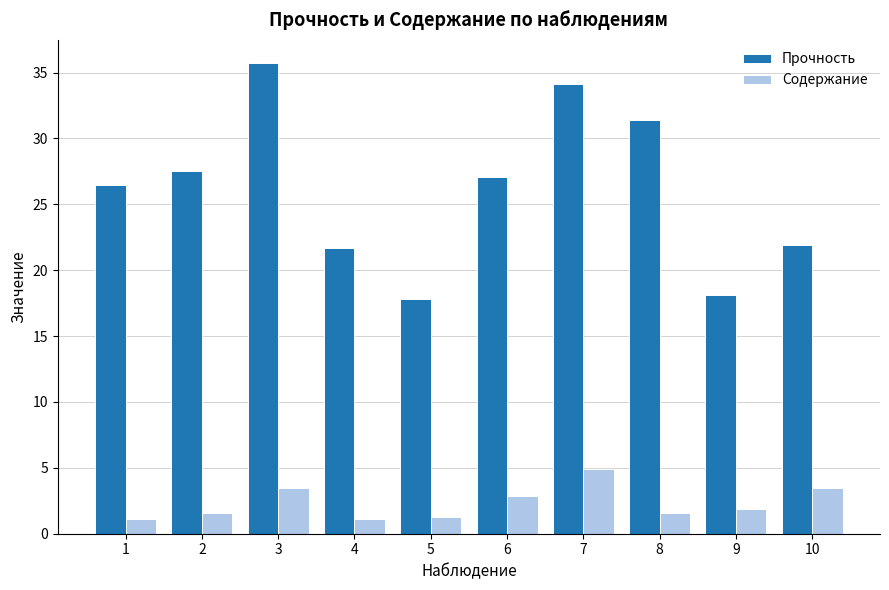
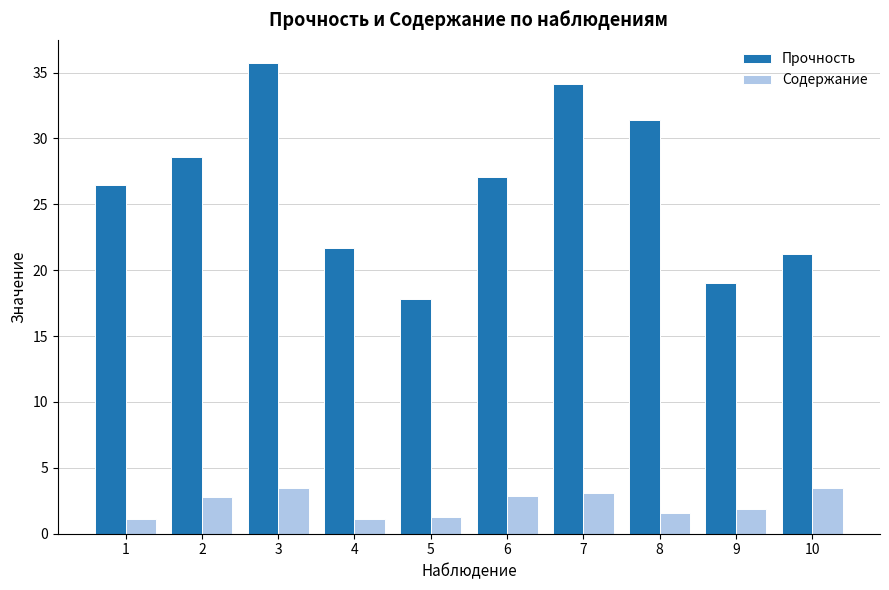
  {
    "Прочность": {
      "1": 26.5,
-     "2": 27.5,
+     "2": 28.6,
      "3": 35.7,
      "4": 21.7,
      "5": 17.8,
      "6": 27.1,
      "7": 34.1,
      "8": 31.4,
-     "9": 18.1,
-     "10": 21.9
+     "9": 19.0,
+     "10": 21.2
    },
    "Содержание": {
      "1": 1.1,
-     "2": 1.6,
+     "2": 2.8,
      "3": 3.5,
      "4": 1.1,
      "5": 1.3,
      "6": 2.9,
-     "7": 4.9,
+     "7": 3.1,
      "8": 1.6,
      "9": 1.9,
      "10": 3.5
    }
  }
